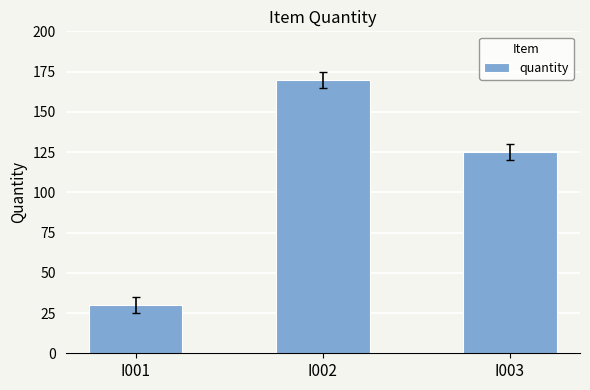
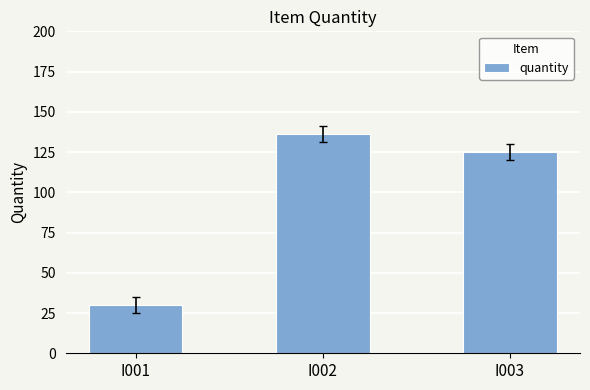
  {
    "quantity": {
      "I001": 30,
-     "I002": 170,
+     "I002": 136,
      "I003": 125
    }
  }
